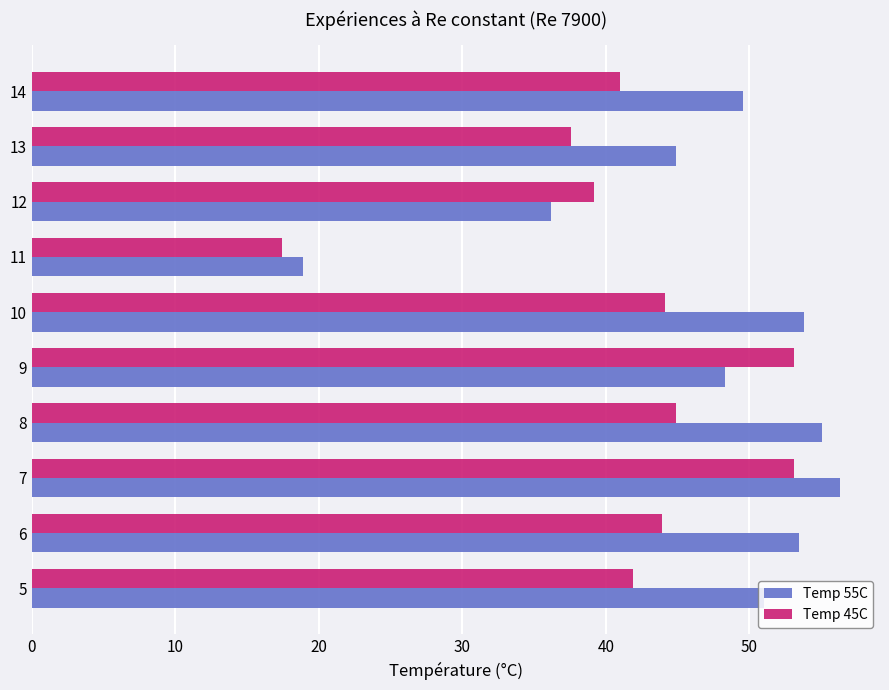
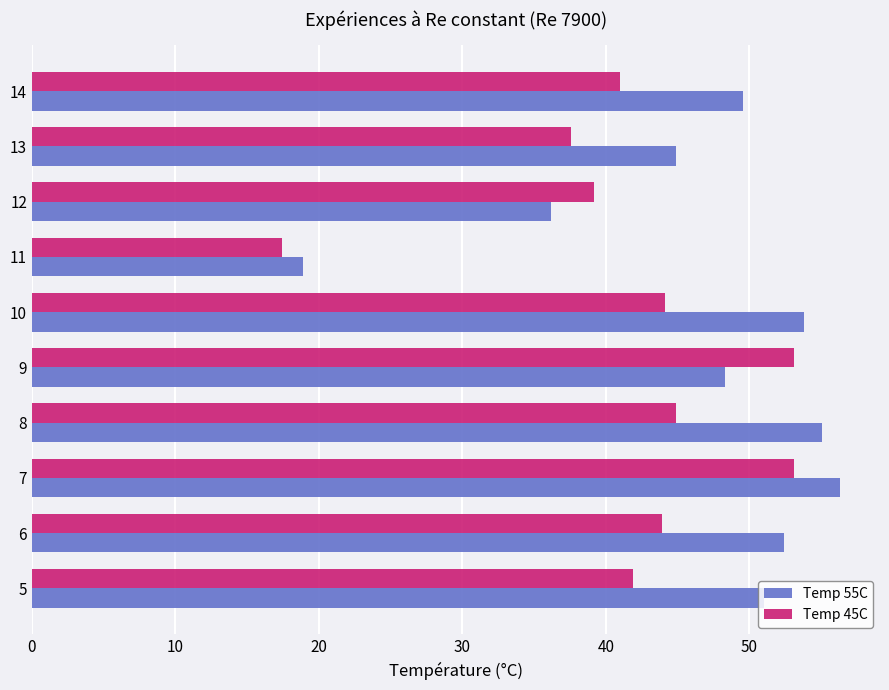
  {
    "Temp 55C": {
      "14": 49.6,
      "13": 44.9,
      "12": 36.2,
      "11": 18.9,
      "10": 53.8,
      "9": 48.3,
      "8": 55.1,
      "7": 56.3,
-     "6": 53.5
+     "6": 52.4
    },
    "Temp 45C": {
      "14": 41.0,
      "13": 37.6,
      "12": 39.2,
      "11": 17.4,
      "10": 44.1,
      "9": 53.1,
      "8": 44.9,
      "7": 53.1,
      "6": 43.9,
      "5": 41.9
    }
  }
